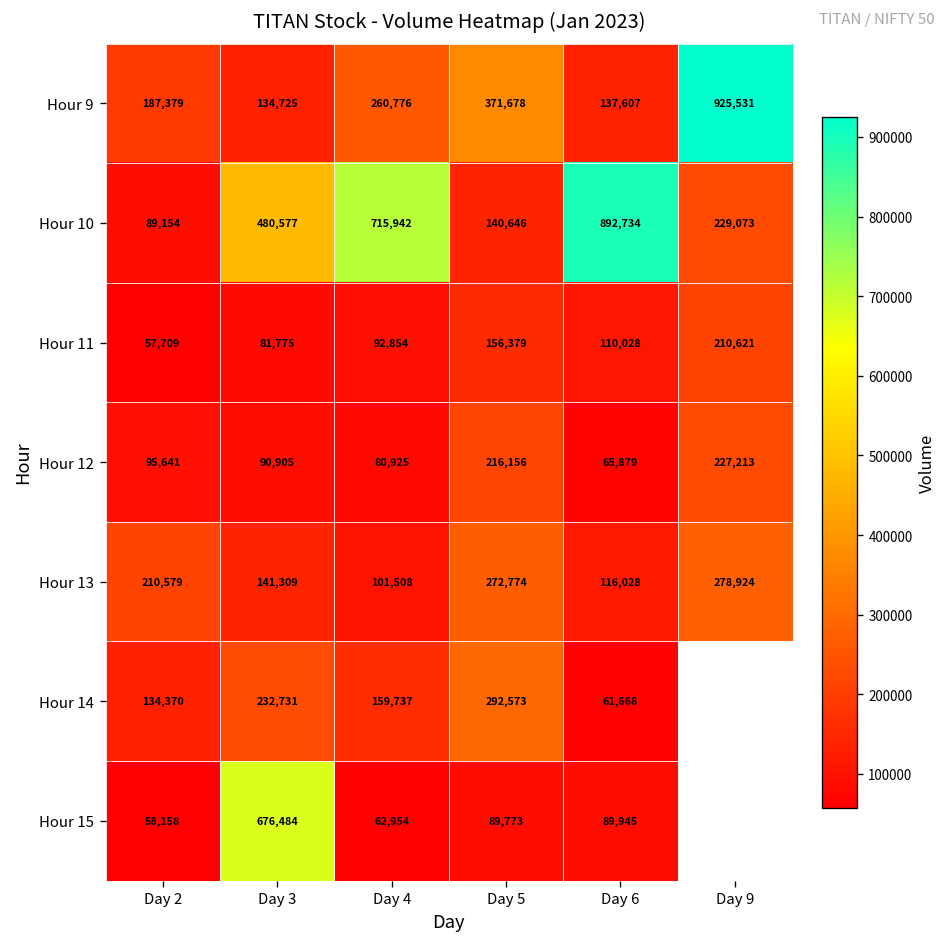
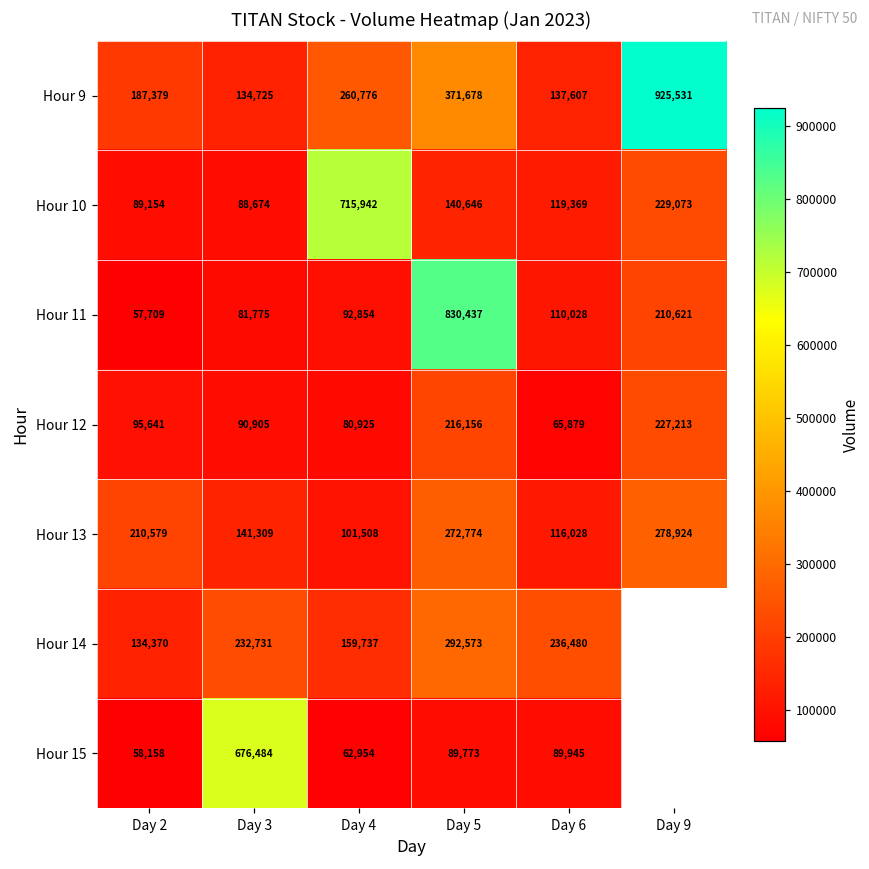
  {
    "Hour 9": {
      "Day 2": "187,379",
      "Day 3": "134,725",
      "Day 4": "260,776",
      "Day 5": "371,678",
      "Day 6": "137,607",
      "Day 9": "925,531"
    },
    "Hour 10": {
      "Day 2": "89,154",
-     "Day 3": "480,577",
+     "Day 3": "88,674",
      "Day 4": "715,942",
      "Day 5": "140,646",
-     "Day 6": "892,734",
+     "Day 6": "119,369",
      "Day 9": "229,073"
    },
    "Hour 11": {
      "Day 2": "57,709",
      "Day 3": "81,775",
      "Day 4": "92,854",
-     "Day 5": "156,379",
+     "Day 5": "830,437",
      "Day 6": "110,028",
      "Day 9": "210,621"
    },
    "Hour 12": {
      "Day 2": "95,641",
      "Day 3": "90,905",
      "Day 4": "80,925",
      "Day 5": "216,156",
      "Day 6": "65,879",
      "Day 9": "227,213"
    },
    "Hour 13": {
      "Day 2": "210,579",
      "Day 3": "141,309",
      "Day 4": "101,508",
      "Day 5": "272,774",
      "Day 6": "116,028",
      "Day 9": "278,924"
    },
    "Hour 14": {
      "Day 2": "134,370",
      "Day 3": "232,731",
      "Day 4": "159,737",
      "Day 5": "292,573",
-     "Day 6": "61,668"
+     "Day 6": "236,480"
    },
    "Hour 15": {
      "Day 2": "58,158",
      "Day 3": "676,484",
      "Day 4": "62,954",
      "Day 5": "89,773",
      "Day 6": "89,945"
    }
  }
